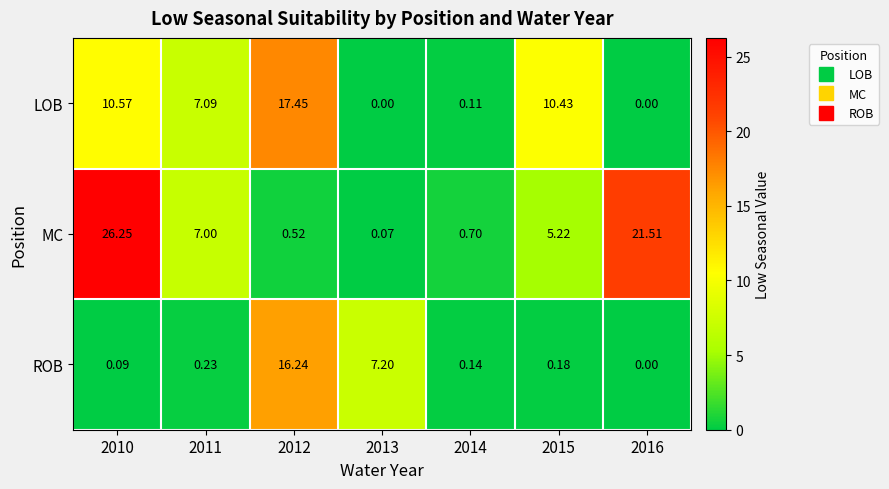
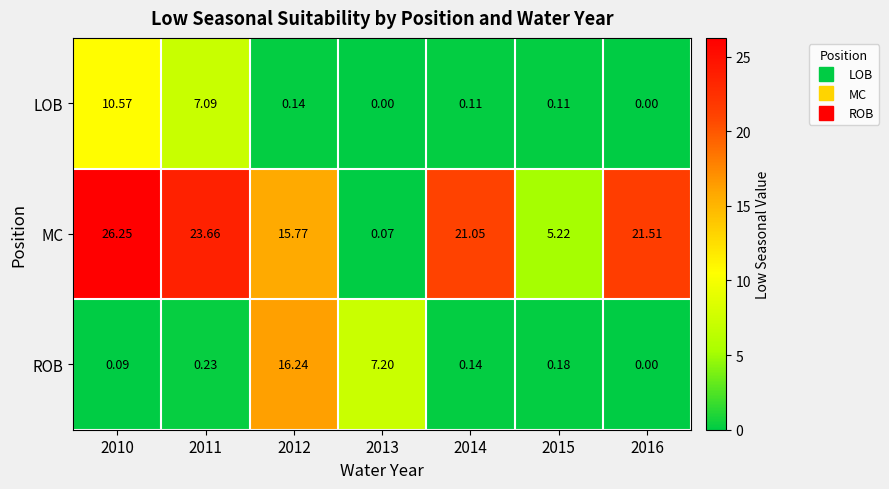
  {
    "LOB": {
      "2010": 10.57,
      "2011": 7.09,
-     "2012": 17.45,
+     "2012": 0.14,
      "2013": 0.00,
      "2014": 0.11,
-     "2015": 10.43,
+     "2015": 0.11,
      "2016": 0.00
    },
    "MC": {
      "2010": 26.25,
-     "2011": 7.00,
-     "2012": 0.52,
+     "2011": 23.66,
+     "2012": 15.77,
      "2013": 0.07,
-     "2014": 0.70,
+     "2014": 21.05,
      "2015": 5.22,
      "2016": 21.51
    },
    "ROB": {
      "2010": 0.09,
      "2011": 0.23,
      "2012": 16.24,
      "2013": 7.20,
      "2014": 0.14,
      "2015": 0.18,
      "2016": 0.00
    }
  }
